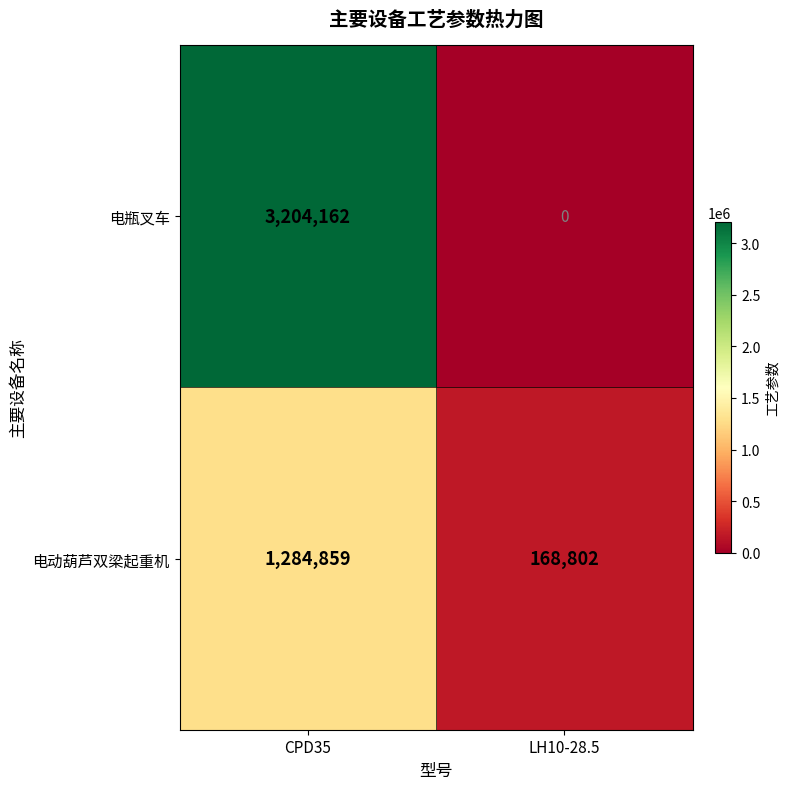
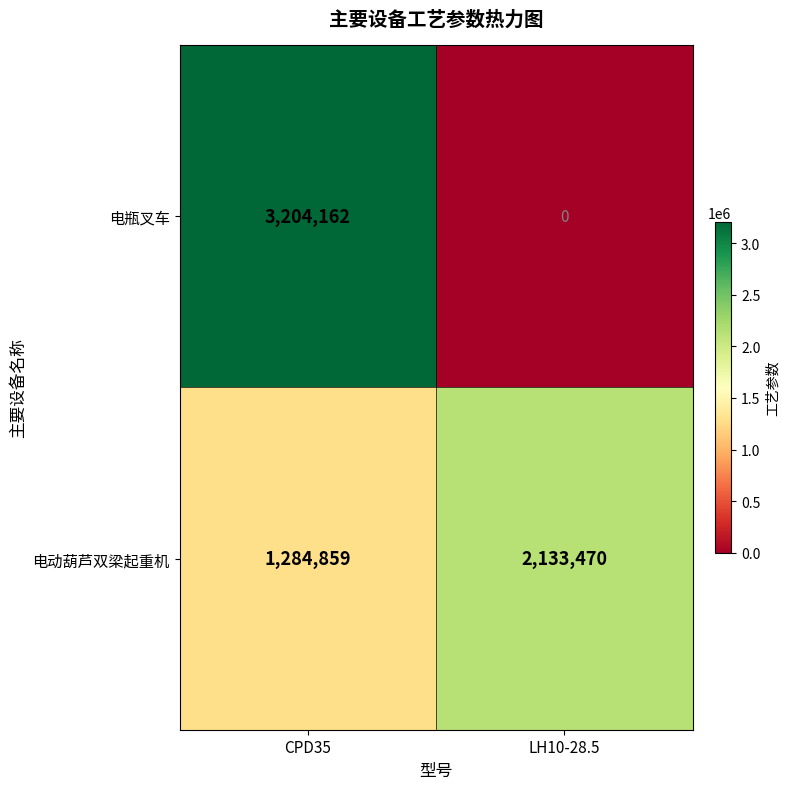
  {
    "电瓶叉车": {
      "CPD35": "3,204,162",
      "LH10-28.5": "0"
    },
    "电动葫芦双梁起重机": {
      "CPD35": "1,284,859",
-     "LH10-28.5": "168,802"
+     "LH10-28.5": "2,133,470"
    }
  }
